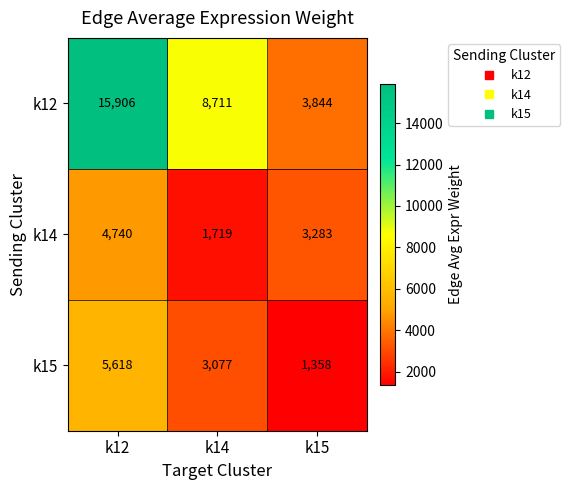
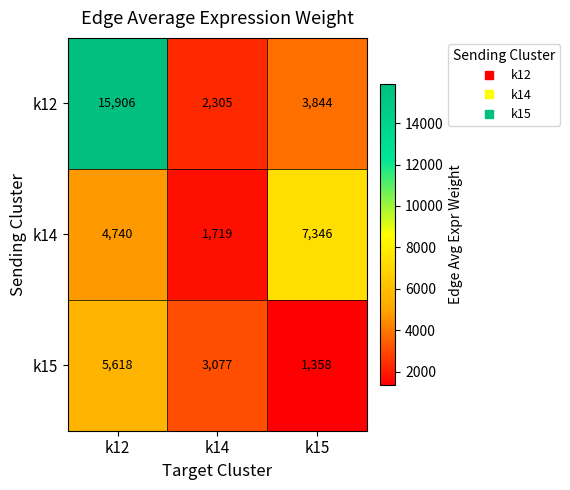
  {
    "k12": {
      "k12": "15,906",
-     "k14": "8,711",
+     "k14": "2,305",
      "k15": "3,844"
    },
    "k14": {
      "k12": "4,740",
      "k14": "1,719",
-     "k15": "3,283"
+     "k15": "7,346"
    },
    "k15": {
      "k12": "5,618",
      "k14": "3,077",
      "k15": "1,358"
    }
  }
